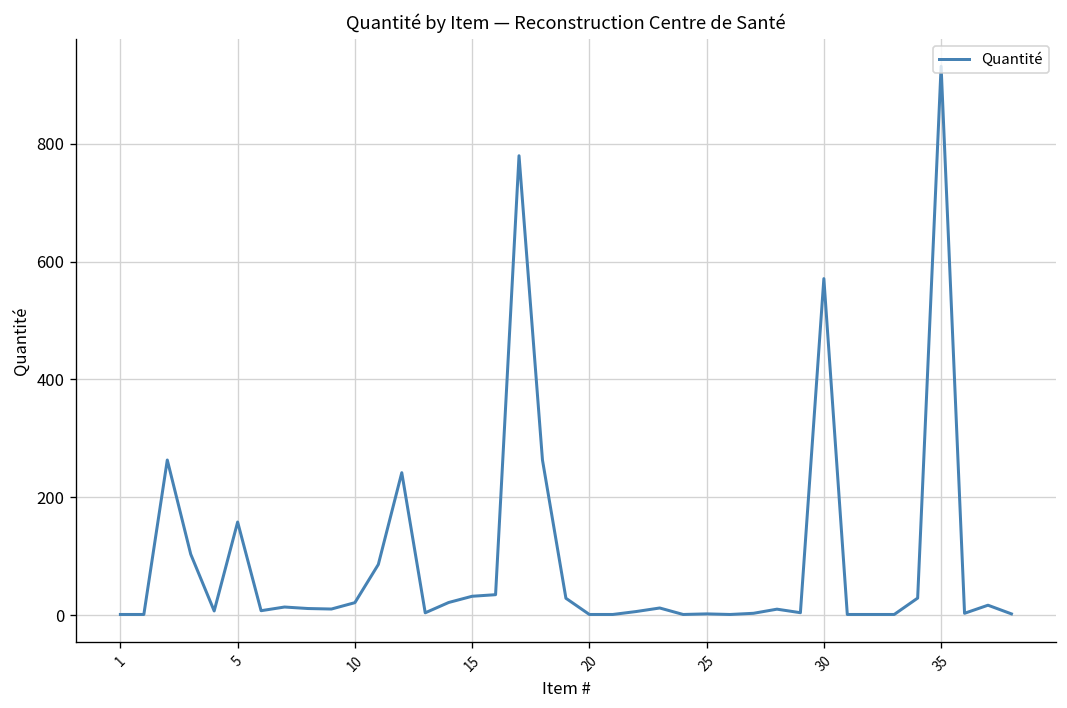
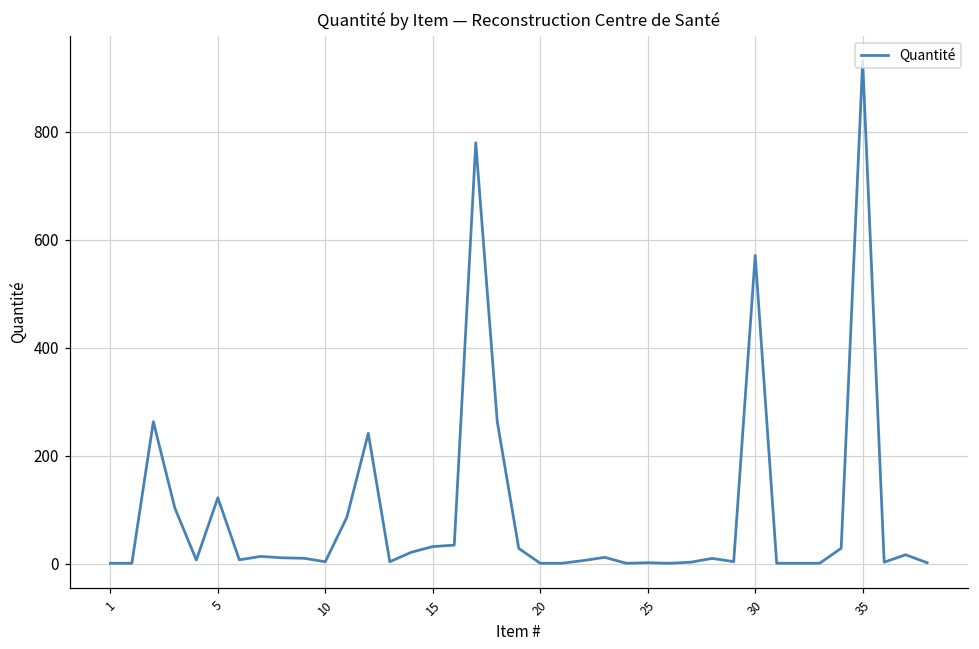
  {
    "1": 0,
-   "5": 160,
-   "10": 20,
+   "5": 120,
+   "10": 0,
    "15": 30,
    "20": 0,
    "25": 0,
    "30": 570
  }
